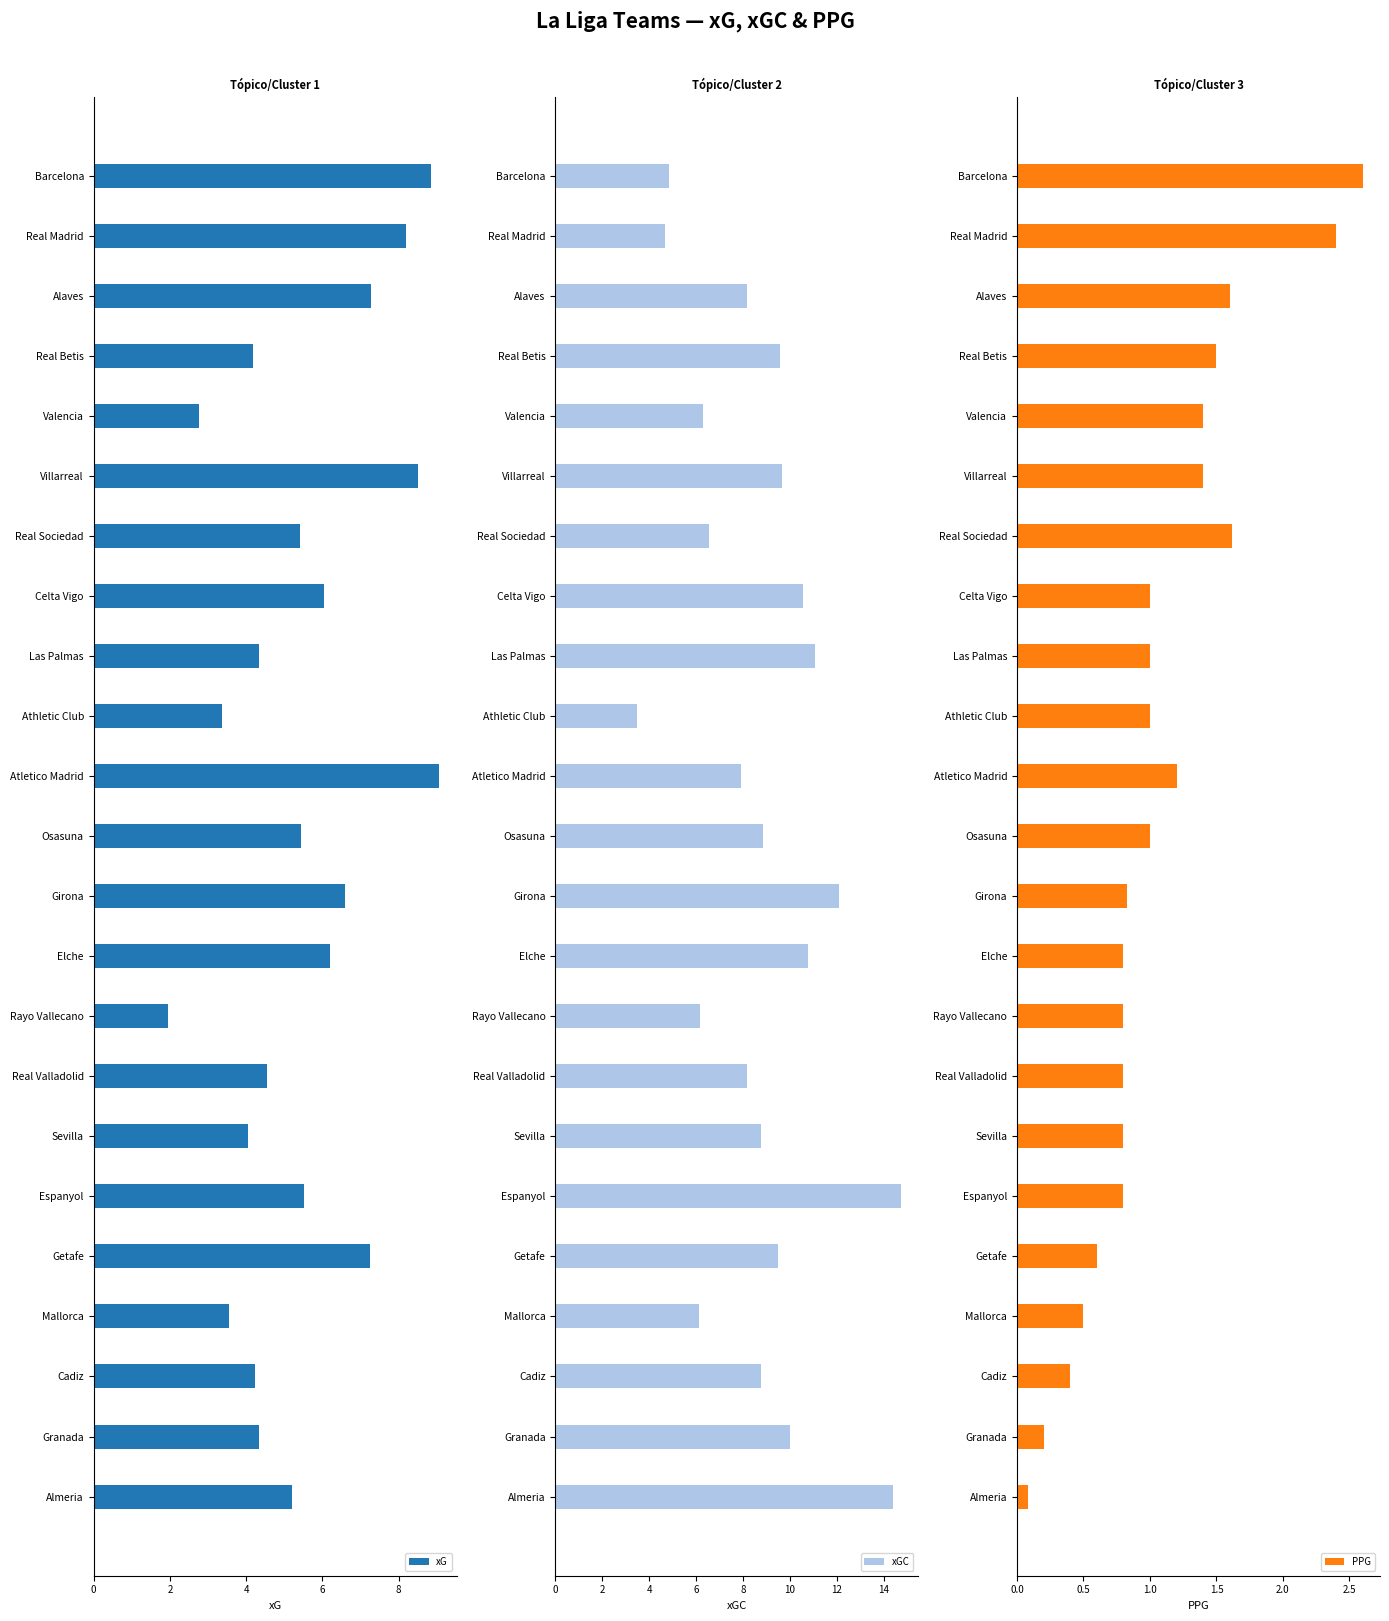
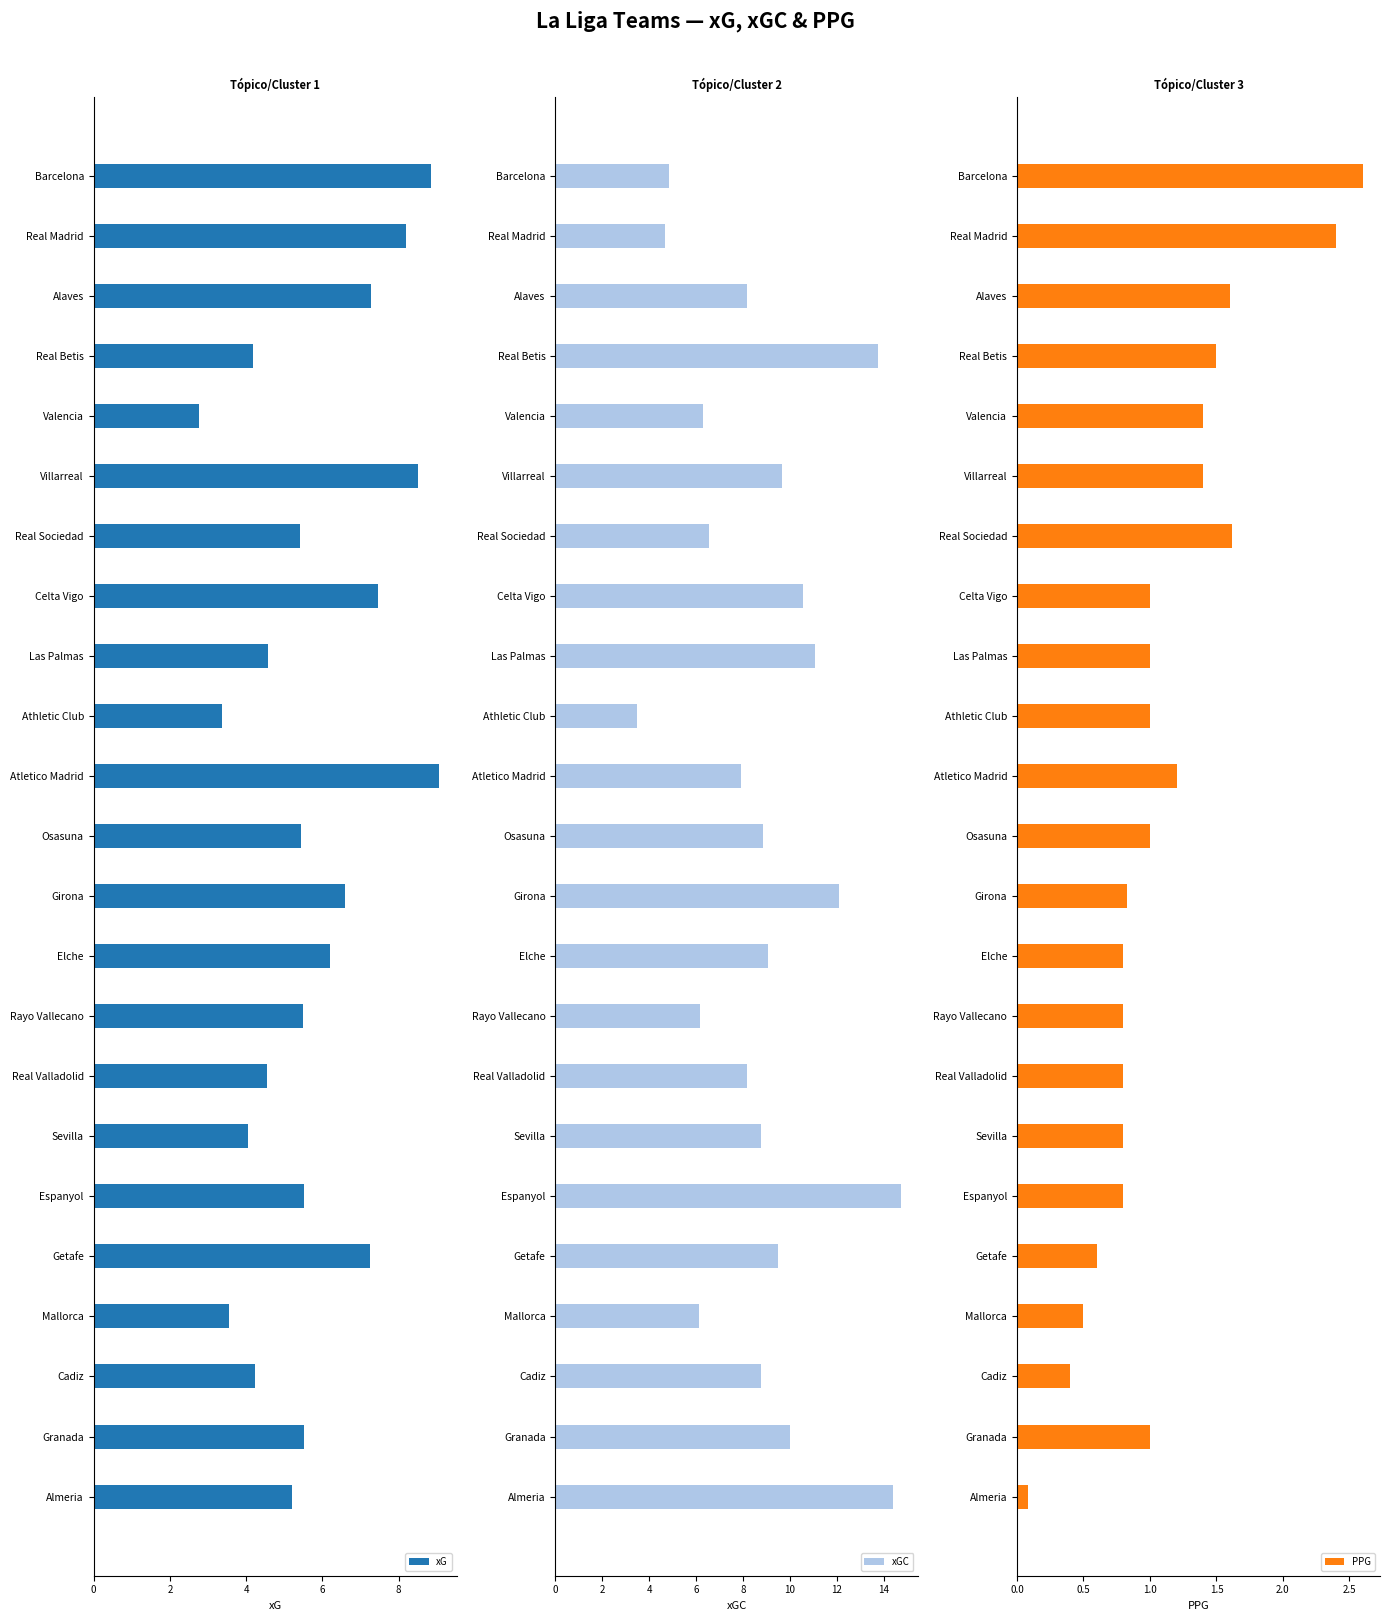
  {
    "Tópico/Cluster 1": {
      "Barcelona": 8.9,
      "Real Madrid": 8.2,
      "Alaves": 7.3,
      "Real Betis": 4.2,
      "Valencia": 2.8,
      "Villarreal": 8.5,
      "Real Sociedad": 5.4,
-     "Celta Vigo": 6.0,
-     "Las Palmas": 4.3,
+     "Celta Vigo": 7.5,
+     "Las Palmas": 4.6,
      "Athletic Club": 3.4,
      "Atletico Madrid": 9.1,
      "Osasuna": 5.4,
      "Girona": 6.6,
      "Elche": 6.2,
-     "Rayo Vallecano": 2.0,
+     "Rayo Vallecano": 5.5,
      "Real Valladolid": 4.6,
      "Sevilla": 4.1,
      "Espanyol": 5.5,
      "Getafe": 7.2,
      "Mallorca": 3.6,
      "Cadiz": 4.2,
-     "Granada": 4.3,
+     "Granada": 5.5,
      "Almeria": 5.2
    },
    "Tópico/Cluster 2": {
      "Barcelona": 4.8,
      "Real Madrid": 4.7,
      "Alaves": 8.2,
-     "Real Betis": 9.6,
+     "Real Betis": 13.8,
      "Valencia": 6.3,
      "Villarreal": 9.7,
      "Real Sociedad": 6.5,
      "Celta Vigo": 10.5,
      "Las Palmas": 11.1,
      "Athletic Club": 3.5,
      "Atletico Madrid": 7.9,
      "Osasuna": 8.9,
      "Girona": 12.1,
-     "Elche": 10.8,
+     "Elche": 9.1,
      "Rayo Vallecano": 6.2,
      "Real Valladolid": 8.2,
      "Sevilla": 8.8,
      "Espanyol": 14.7,
      "Getafe": 9.5,
      "Mallorca": 6.2,
      "Cadiz": 8.8,
      "Granada": 10.0,
      "Almeria": 14.4
    },
    "Tópico/Cluster 3": {
      "Barcelona": 2.6,
      "Real Madrid": 2.4,
      "Alaves": 1.6,
      "Real Betis": 1.5,
      "Valencia": 1.4,
      "Villarreal": 1.4,
      "Real Sociedad": 1.62,
      "Celta Vigo": 1.0,
      "Las Palmas": 1.0,
      "Athletic Club": 1.0,
      "Atletico Madrid": 1.2,
      "Osasuna": 1.0,
      "Girona": 0.83,
      "Elche": 0.8,
      "Rayo Vallecano": 0.8,
      "Real Valladolid": 0.8,
      "Sevilla": 0.8,
      "Espanyol": 0.8,
      "Getafe": 0.6,
      "Mallorca": 0.5,
      "Cadiz": 0.4,
-     "Granada": 0.2,
+     "Granada": 1.0,
      "Almeria": 0.08
    }
  }
